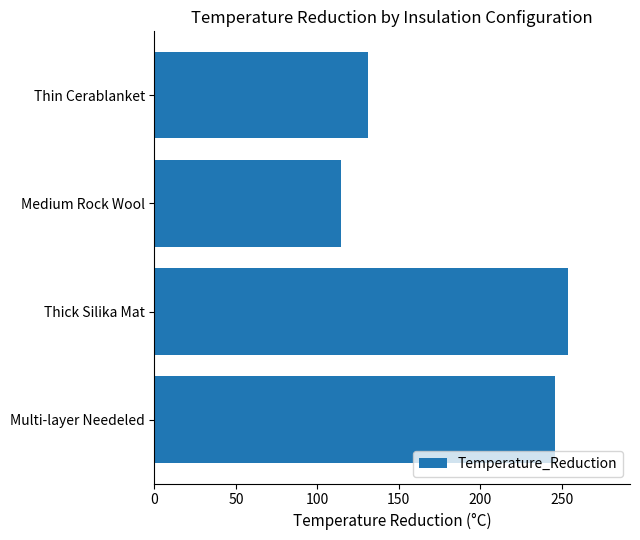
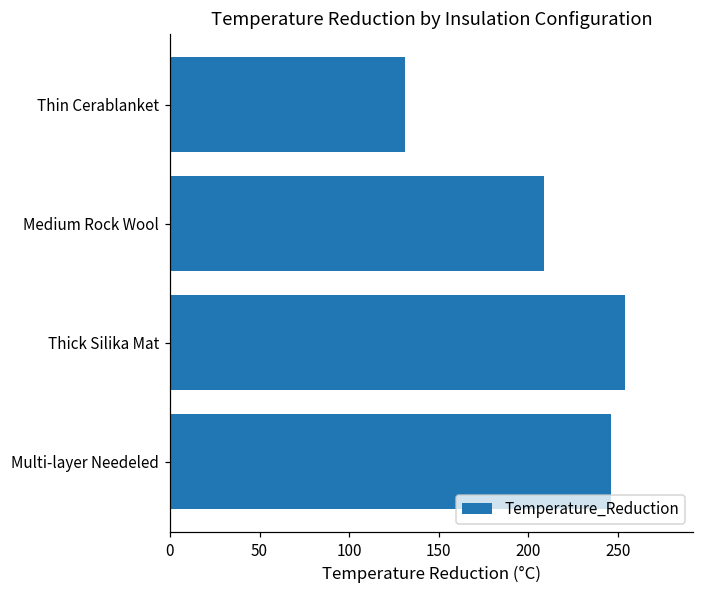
  {
    "Thin Cerablanket": 131,
-   "Medium Rock Wool": 114,
+   "Medium Rock Wool": 209,
    "Thick Silika Mat": 254,
    "Multi-layer Needeled": 246
  }
